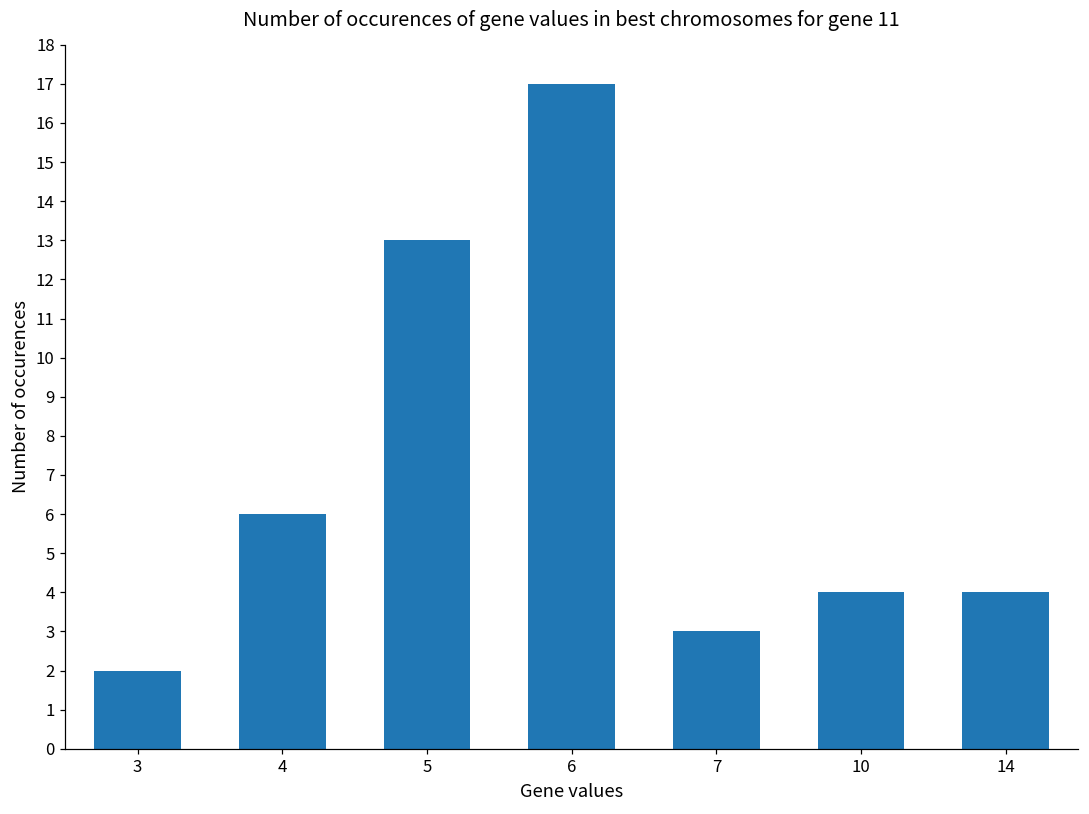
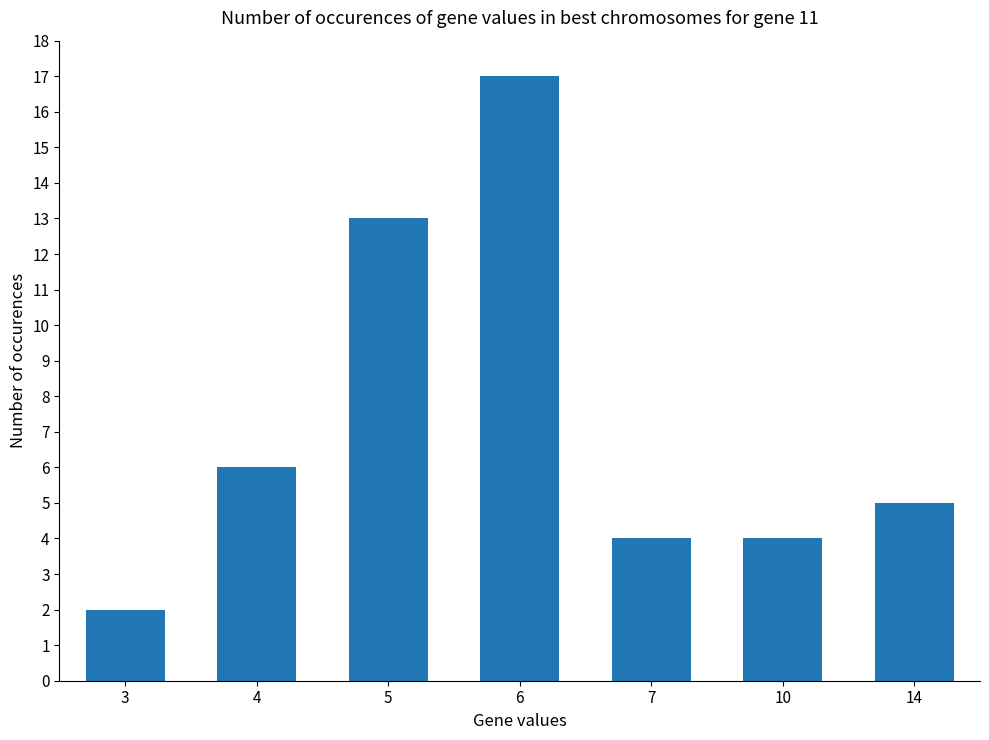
  {
    "3": 2,
    "4": 6,
    "5": 13,
    "6": 17,
-   "7": 3,
+   "7": 4,
    "10": 4,
-   "14": 4
+   "14": 5
  }
